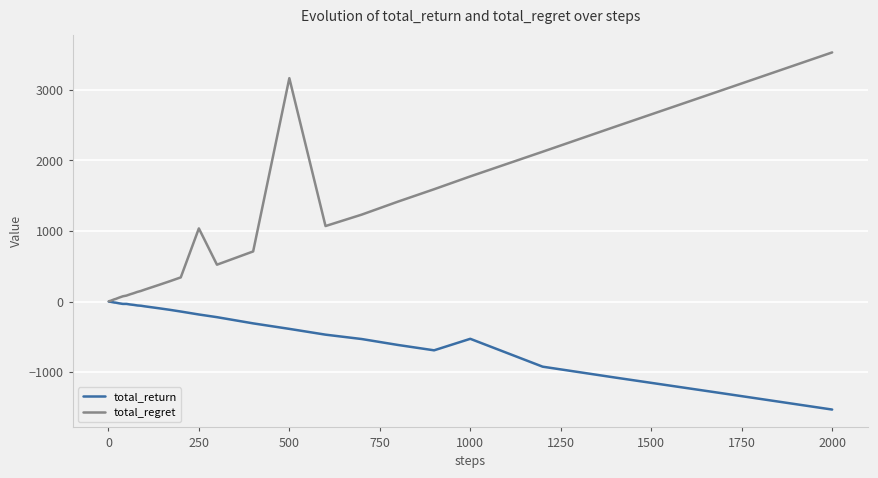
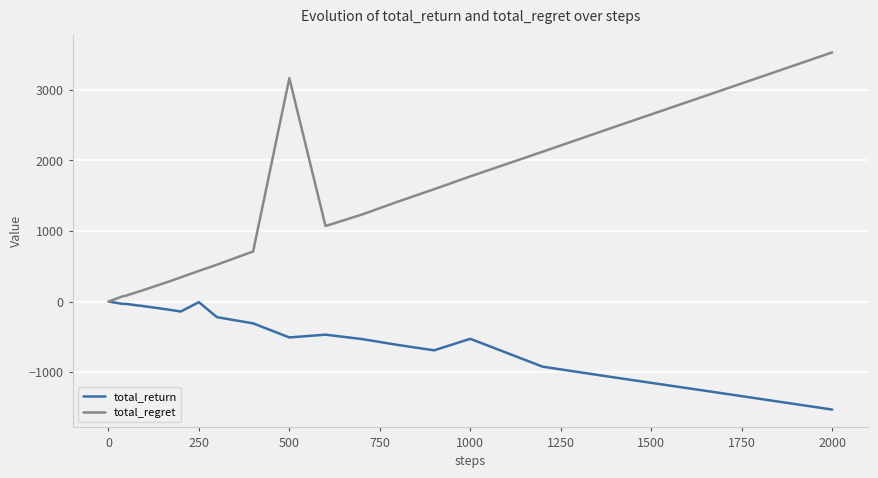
  {
    "total_return": {
-     "250": -200,
-     "500": -400,
+     "250": 0,
+     "500": -500,
      "1000": -500,
      "2000": -1500
    },
    "total_regret": {
-     "250": 1000,
+     "250": 400,
      "500": 3200,
      "1000": 1800,
      "2000": 3500
    }
  }
